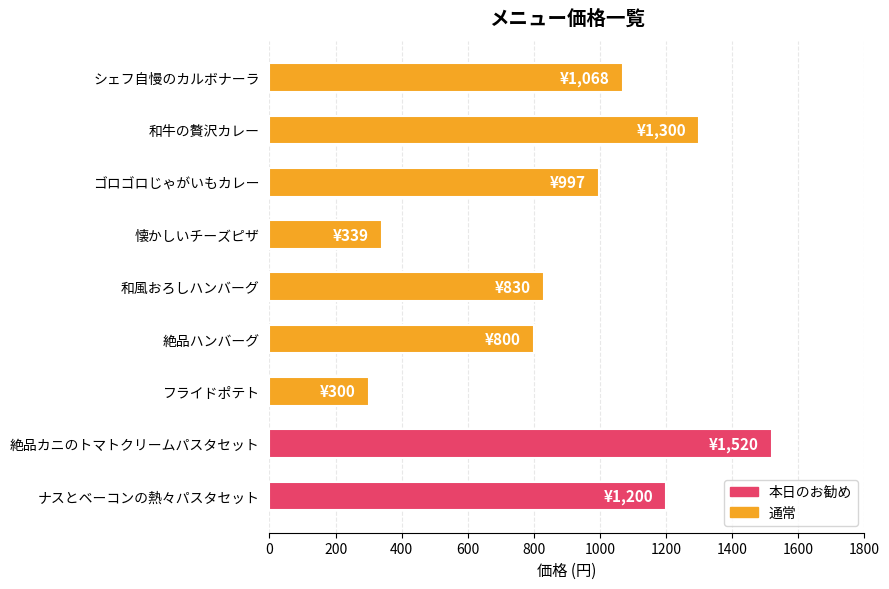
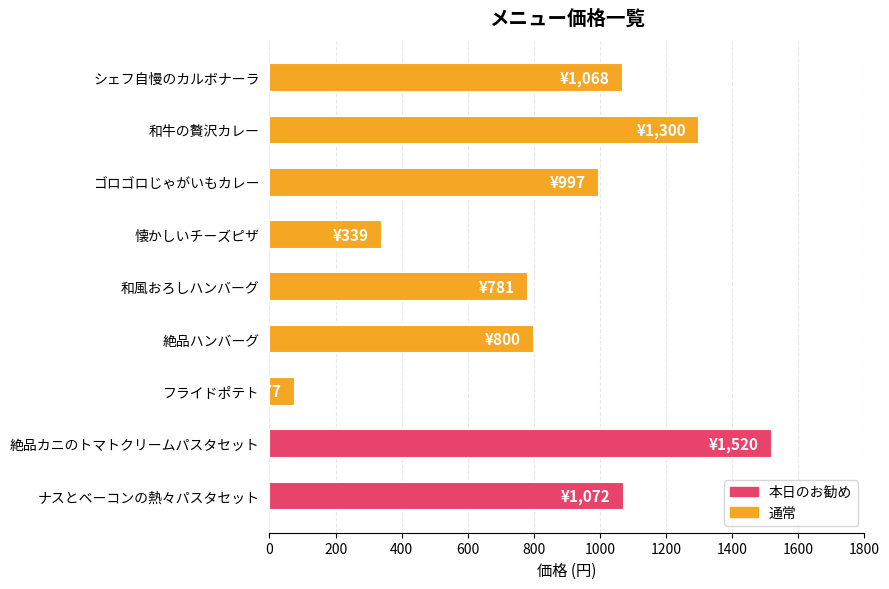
  {
    "シェフ自慢のカルボナーラ": "¥1,068",
    "和牛の贅沢カレー": "¥1,300",
    "ゴロゴロじゃがいもカレー": "¥997",
    "懐かしいチーズピザ": "¥339",
-   "和風おろしハンバーグ": "¥830",
+   "和風おろしハンバーグ": "¥781",
    "絶品ハンバーグ": "¥800",
-   "フライドポテト": "300",
+   "フライドポテト": "80",
    "絶品カニのトマトクリームパスタセット": "¥1,520",
-   "ナスとベーコンの熱々パスタセット": "¥1,200"
+   "ナスとベーコンの熱々パスタセット": "¥1,072"
  }
